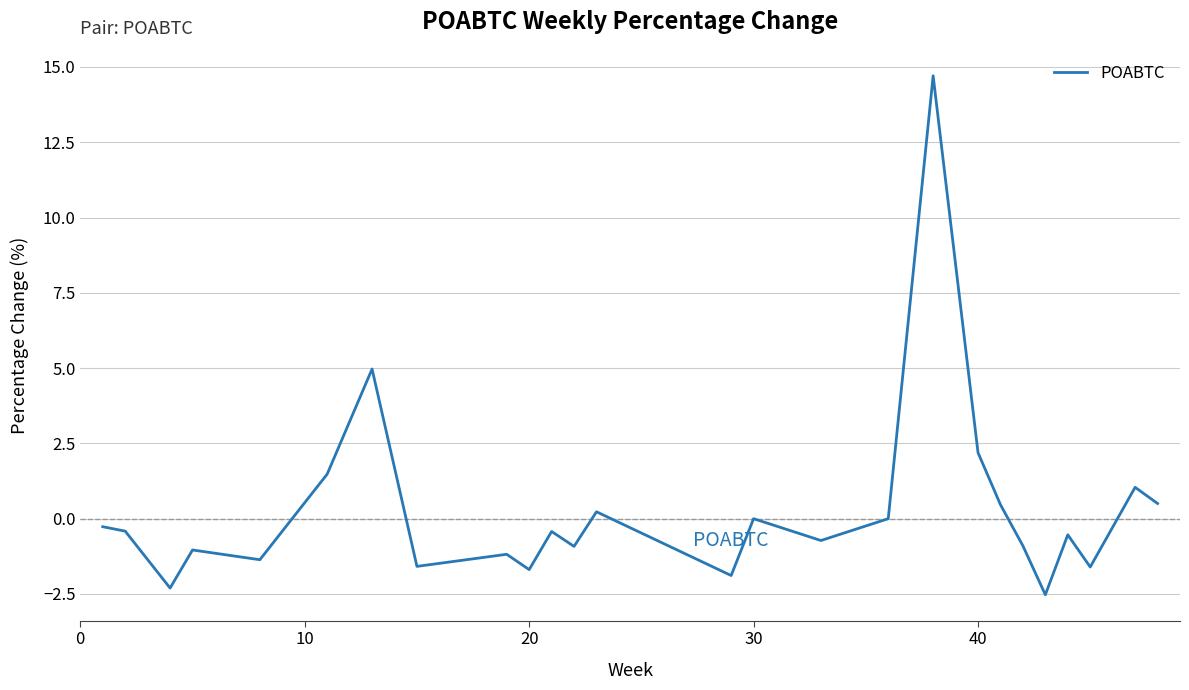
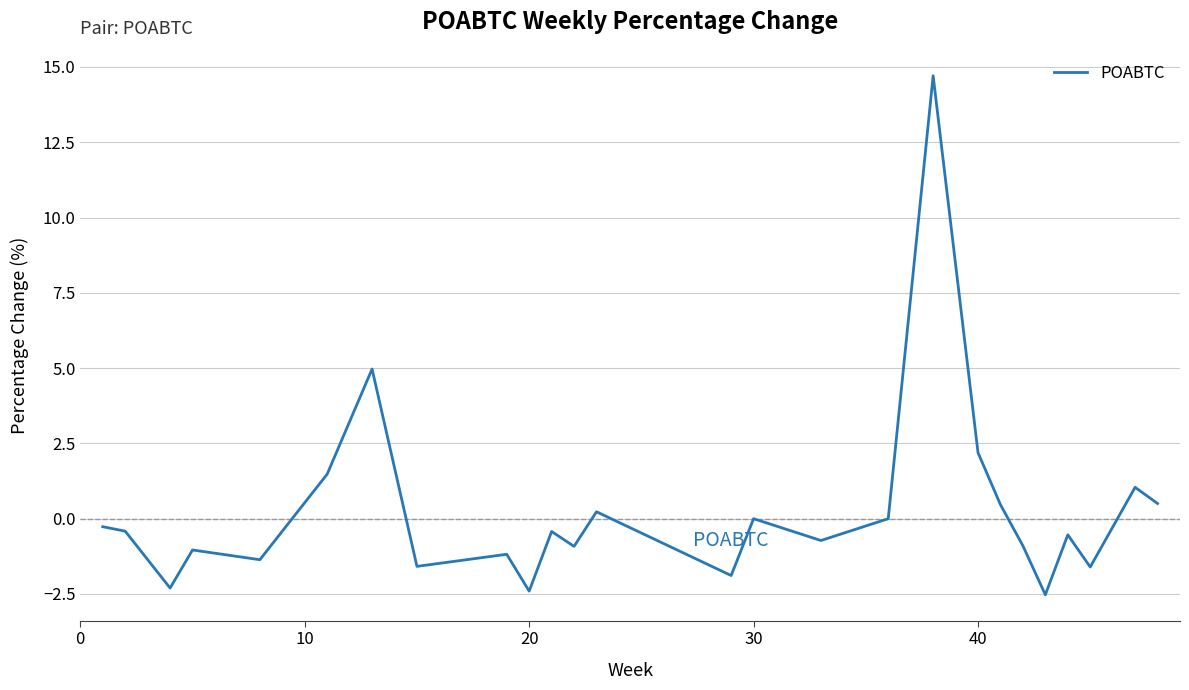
  {
-   "20": -1.7,
+   "20": -2.4,
    "30": 0.0,
    "40": 2.2
  }
